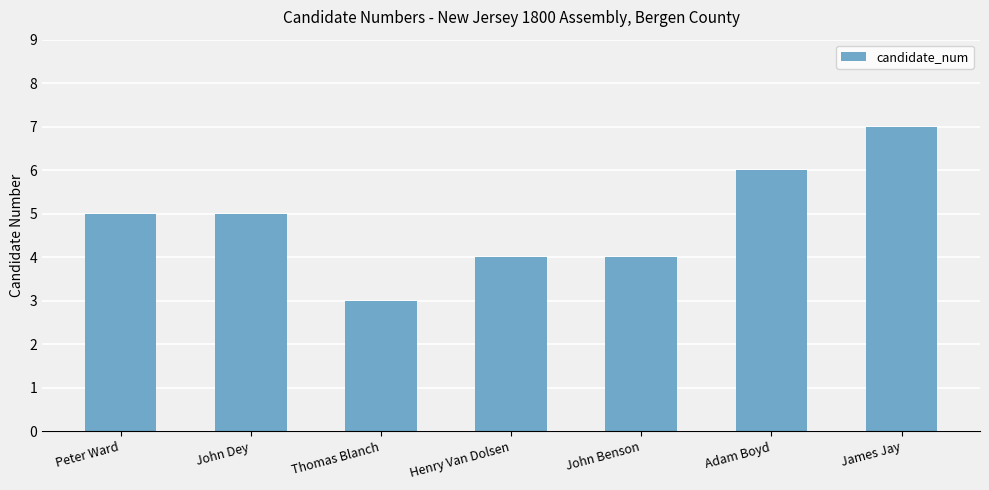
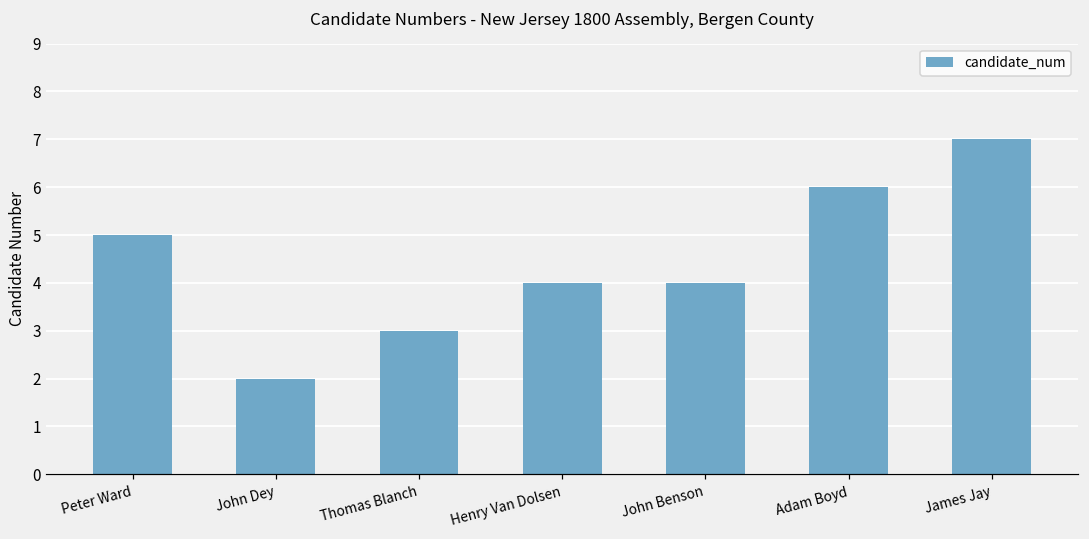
  {
    "Peter Ward": 5,
-   "John Dey": 5,
+   "John Dey": 2,
    "Thomas Blanch": 3,
    "Henry Van Dolsen": 4,
    "John Benson": 4,
    "Adam Boyd": 6,
    "James Jay": 7
  }
